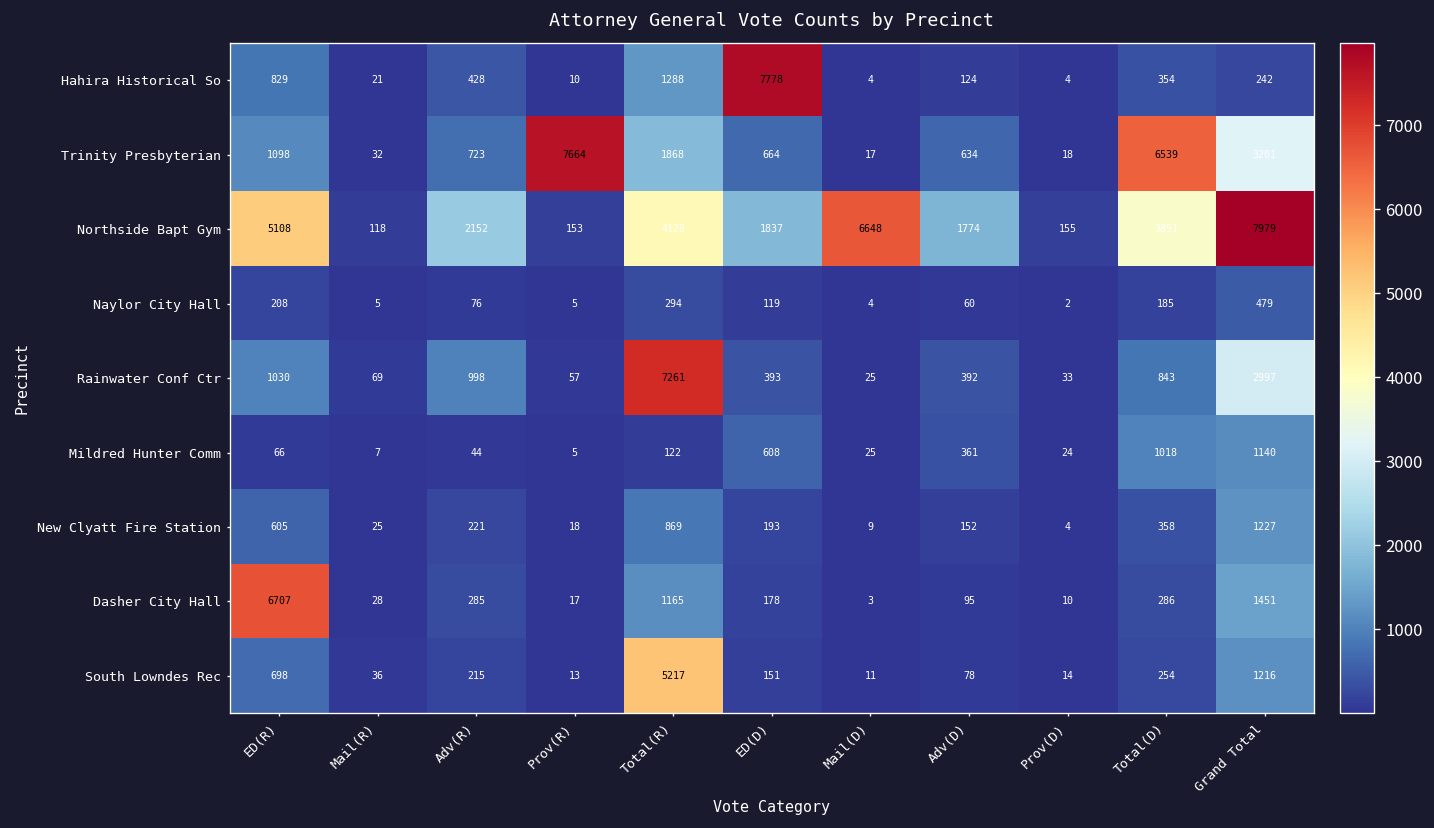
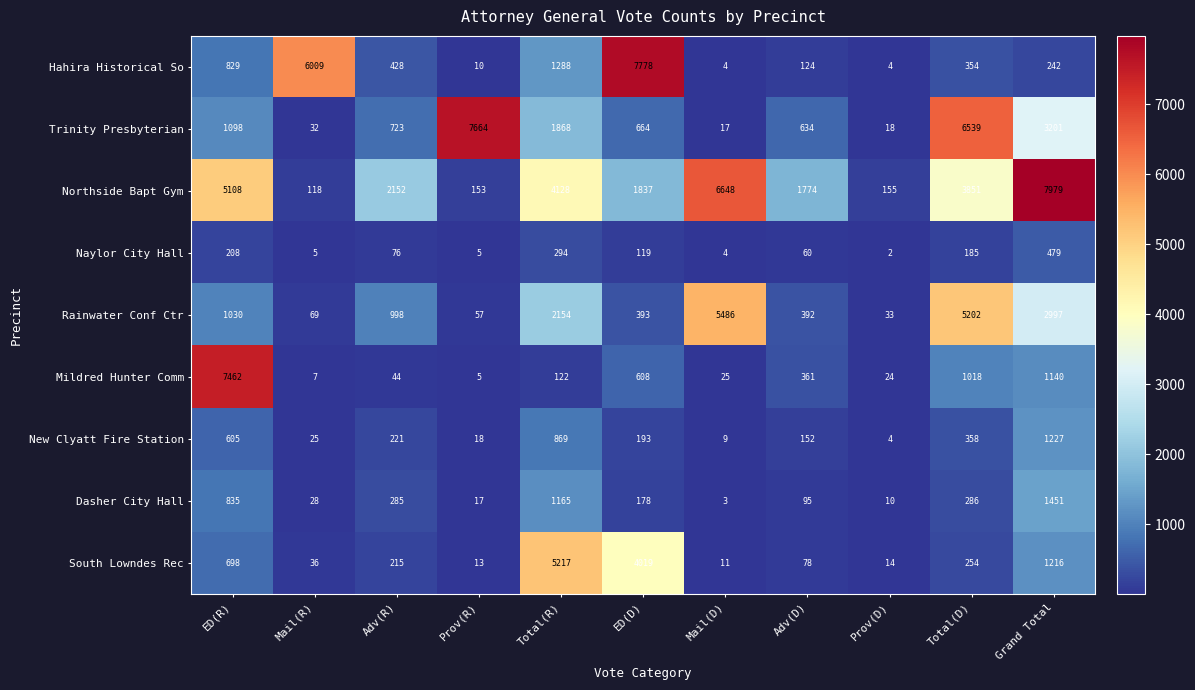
  {
    "Hahira Historical So": {
      "ED(R)": 829,
-     "Mail(R)": 21,
+     "Mail(R)": 6009,
      "Adv(R)": 428,
      "Prov(R)": 10,
      "Total(R)": 1288,
      "ED(D)": 7778,
      "Mail(D)": 4,
      "Adv(D)": 124,
      "Prov(D)": 4,
      "Total(D)": 354,
      "Grand Total": 242
    },
    "Trinity Presbyterian": {
      "ED(R)": 1098,
      "Mail(R)": 32,
      "Adv(R)": 723,
      "Prov(R)": 7664,
      "Total(R)": 1868,
      "ED(D)": 664,
      "Mail(D)": 17,
      "Adv(D)": 634,
      "Prov(D)": 18,
      "Total(D)": 6539
    },
    "Northside Bapt Gym": {
      "ED(R)": 5108,
      "Mail(R)": 118,
      "Adv(R)": 2152,
      "Prov(R)": 153,
      "Total(R)": 4128,
      "ED(D)": 1837,
      "Mail(D)": 6648,
      "Adv(D)": 1774,
      "Prov(D)": 155,
      "Total(D)": 3851,
      "Grand Total": 7979
    },
    "Naylor City Hall": {
      "ED(R)": 208,
      "Mail(R)": 5,
      "Adv(R)": 76,
      "Prov(R)": 5,
      "Total(R)": 294,
      "ED(D)": 119,
      "Mail(D)": 4,
      "Adv(D)": 60,
      "Prov(D)": 2,
      "Total(D)": 185,
      "Grand Total": 479
    },
    "Rainwater Conf Ctr": {
      "ED(R)": 1030,
      "Mail(R)": 69,
      "Adv(R)": 998,
      "Prov(R)": 57,
-     "Total(R)": 7261,
+     "Total(R)": 2154,
      "ED(D)": 393,
-     "Mail(D)": 25,
+     "Mail(D)": 5486,
      "Adv(D)": 392,
      "Prov(D)": 33,
-     "Total(D)": 843
+     "Total(D)": 5202
    },
    "Mildred Hunter Comm": {
-     "ED(R)": 66,
+     "ED(R)": 7462,
      "Mail(R)": 7,
      "Adv(R)": 44,
      "Prov(R)": 5,
      "Total(R)": 122,
      "ED(D)": 608,
      "Mail(D)": 25,
      "Adv(D)": 361,
      "Prov(D)": 24,
      "Total(D)": 1018,
      "Grand Total": 1140
    },
    "New Clyatt Fire Station": {
      "ED(R)": 605,
      "Mail(R)": 25,
      "Adv(R)": 221,
      "Prov(R)": 18,
      "Total(R)": 869,
      "ED(D)": 193,
      "Mail(D)": 9,
      "Adv(D)": 152,
      "Prov(D)": 4,
      "Total(D)": 358,
      "Grand Total": 1227
    },
    "Dasher City Hall": {
-     "ED(R)": 6707,
+     "ED(R)": 835,
      "Mail(R)": 28,
      "Adv(R)": 285,
      "Prov(R)": 17,
      "Total(R)": 1165,
      "ED(D)": 178,
      "Mail(D)": 3,
      "Adv(D)": 95,
      "Prov(D)": 10,
      "Total(D)": 286,
      "Grand Total": 1451
    },
    "South Lowndes Rec": {
      "ED(R)": 698,
      "Mail(R)": 36,
      "Adv(R)": 215,
      "Prov(R)": 13,
      "Total(R)": 5217,
-     "ED(D)": 151,
+     "ED(D)": 4019,
      "Mail(D)": 11,
      "Adv(D)": 78,
      "Prov(D)": 14,
      "Total(D)": 254,
      "Grand Total": 1216
    }
  }
